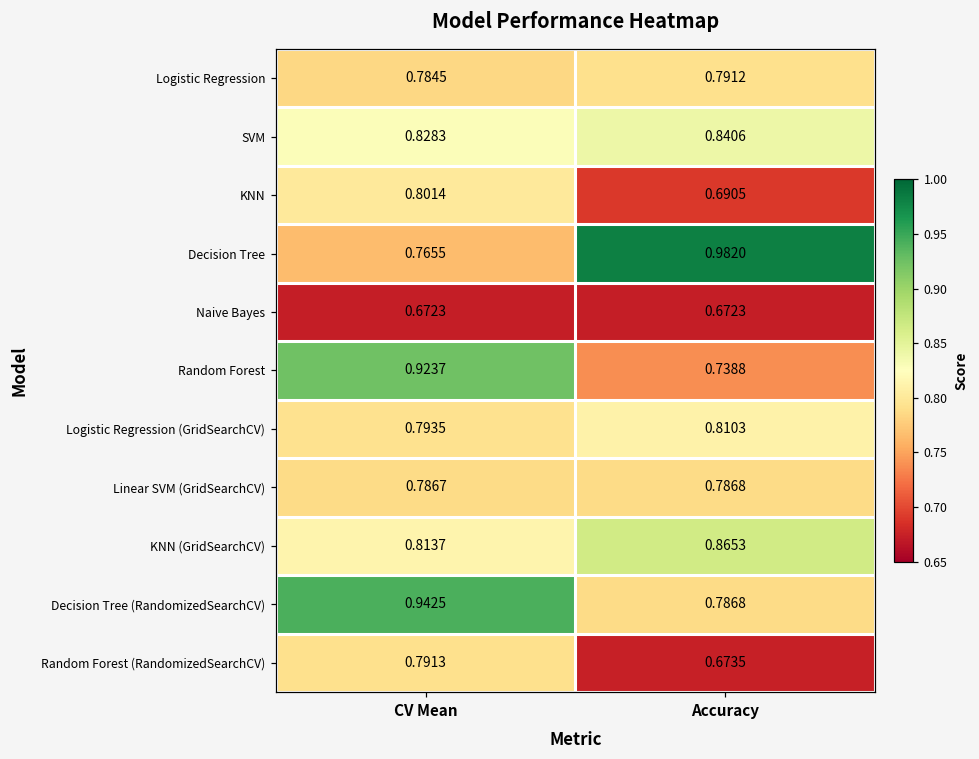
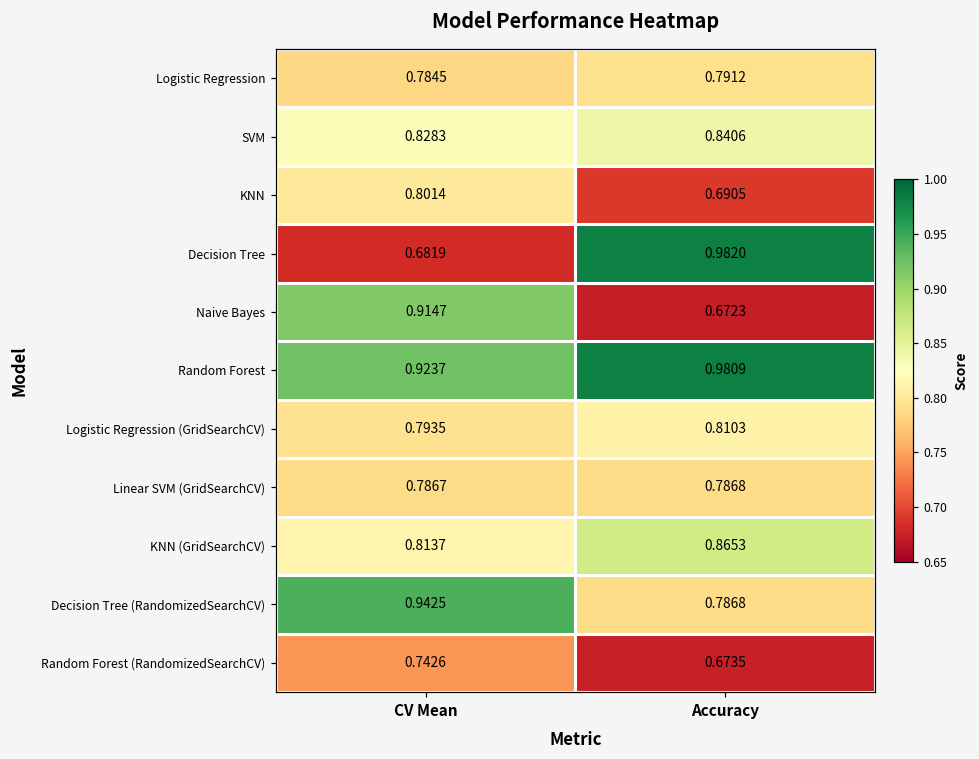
  {
    "Logistic Regression": {
      "CV Mean": 0.7845,
      "Accuracy": 0.7912
    },
    "SVM": {
      "CV Mean": 0.8283,
      "Accuracy": 0.8406
    },
    "KNN": {
      "CV Mean": 0.8014,
      "Accuracy": 0.6905
    },
    "Decision Tree": {
-     "CV Mean": 0.7655,
+     "CV Mean": 0.6819,
      "Accuracy": 0.9820
    },
    "Naive Bayes": {
-     "CV Mean": 0.6723,
+     "CV Mean": 0.9147,
      "Accuracy": 0.6723
    },
    "Random Forest": {
      "CV Mean": 0.9237,
-     "Accuracy": 0.7388
+     "Accuracy": 0.9809
    },
    "Logistic Regression (GridSearchCV)": {
      "CV Mean": 0.7935,
      "Accuracy": 0.8103
    },
    "Linear SVM (GridSearchCV)": {
      "CV Mean": 0.7867,
      "Accuracy": 0.7868
    },
    "KNN (GridSearchCV)": {
      "CV Mean": 0.8137,
      "Accuracy": 0.8653
    },
    "Decision Tree (RandomizedSearchCV)": {
      "CV Mean": 0.9425,
      "Accuracy": 0.7868
    },
    "Random Forest (RandomizedSearchCV)": {
-     "CV Mean": 0.7913,
+     "CV Mean": 0.7426,
      "Accuracy": 0.6735
    }
  }
